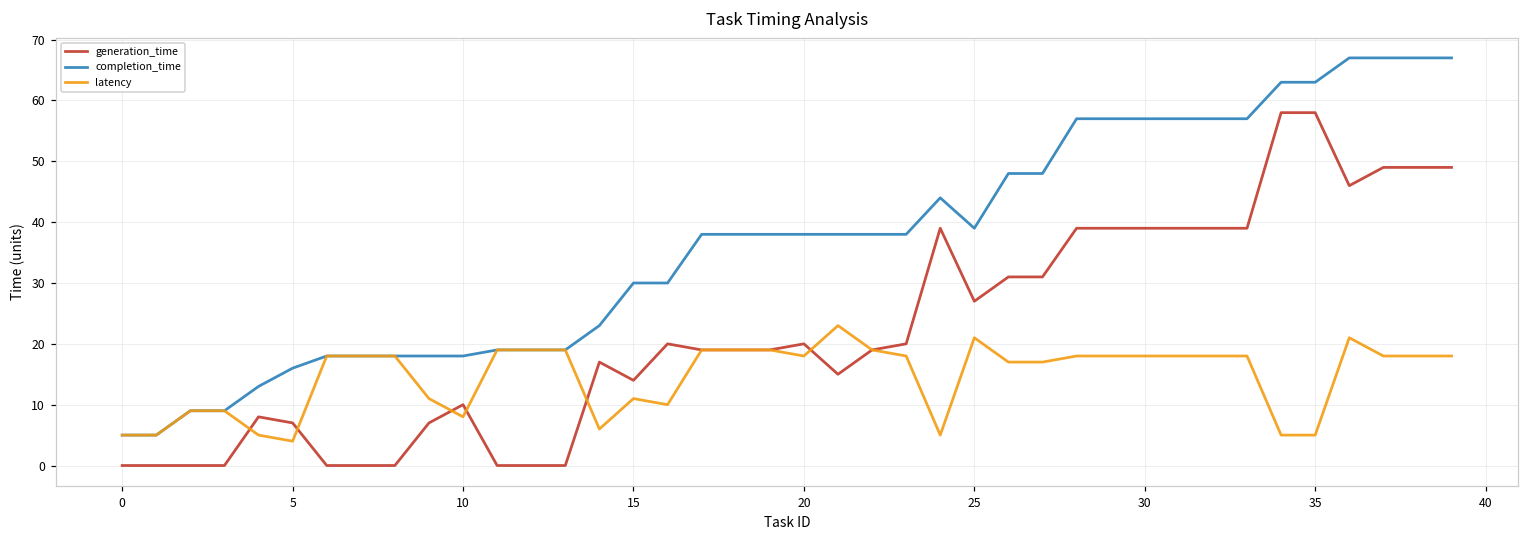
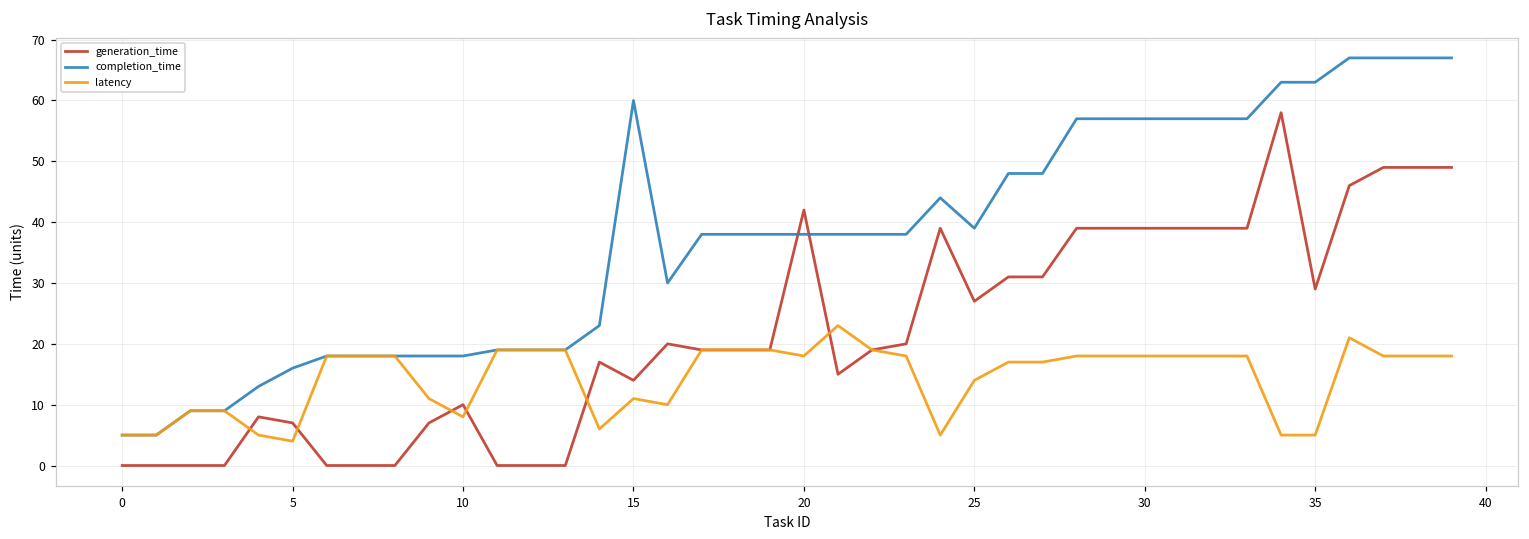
  {
    "generation_time": {
      "0": 0,
      "5": 7,
      "10": 10,
      "15": 14,
-     "20": 20,
+     "20": 42,
      "25": 27,
      "30": 39,
-     "35": 58
+     "35": 29
    },
    "completion_time": {
      "5": 16,
      "10": 18,
-     "15": 30,
+     "15": 60,
      "20": 38,
      "25": 39,
      "30": 57,
      "35": 63
    },
    "latency": {
      "5": 4,
      "10": 8,
      "15": 11,
      "20": 18,
-     "25": 21,
+     "25": 14,
      "30": 18,
      "35": 5
    }
  }
